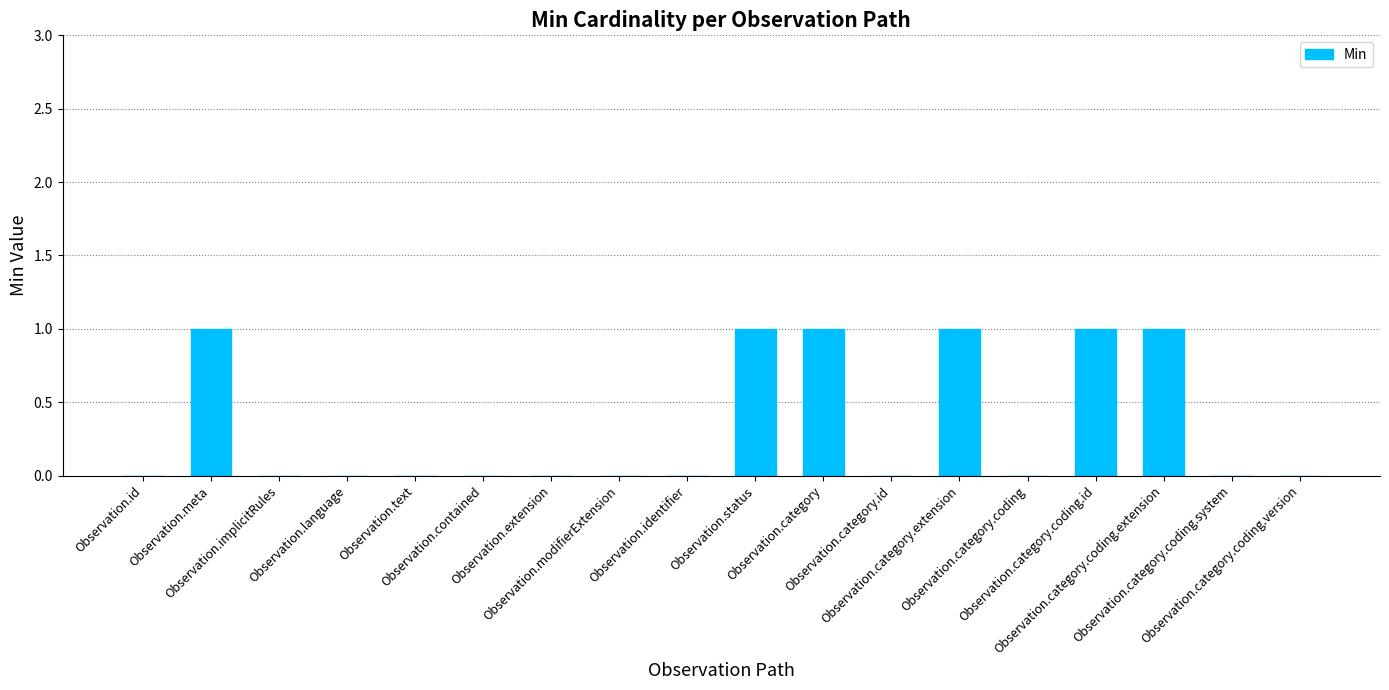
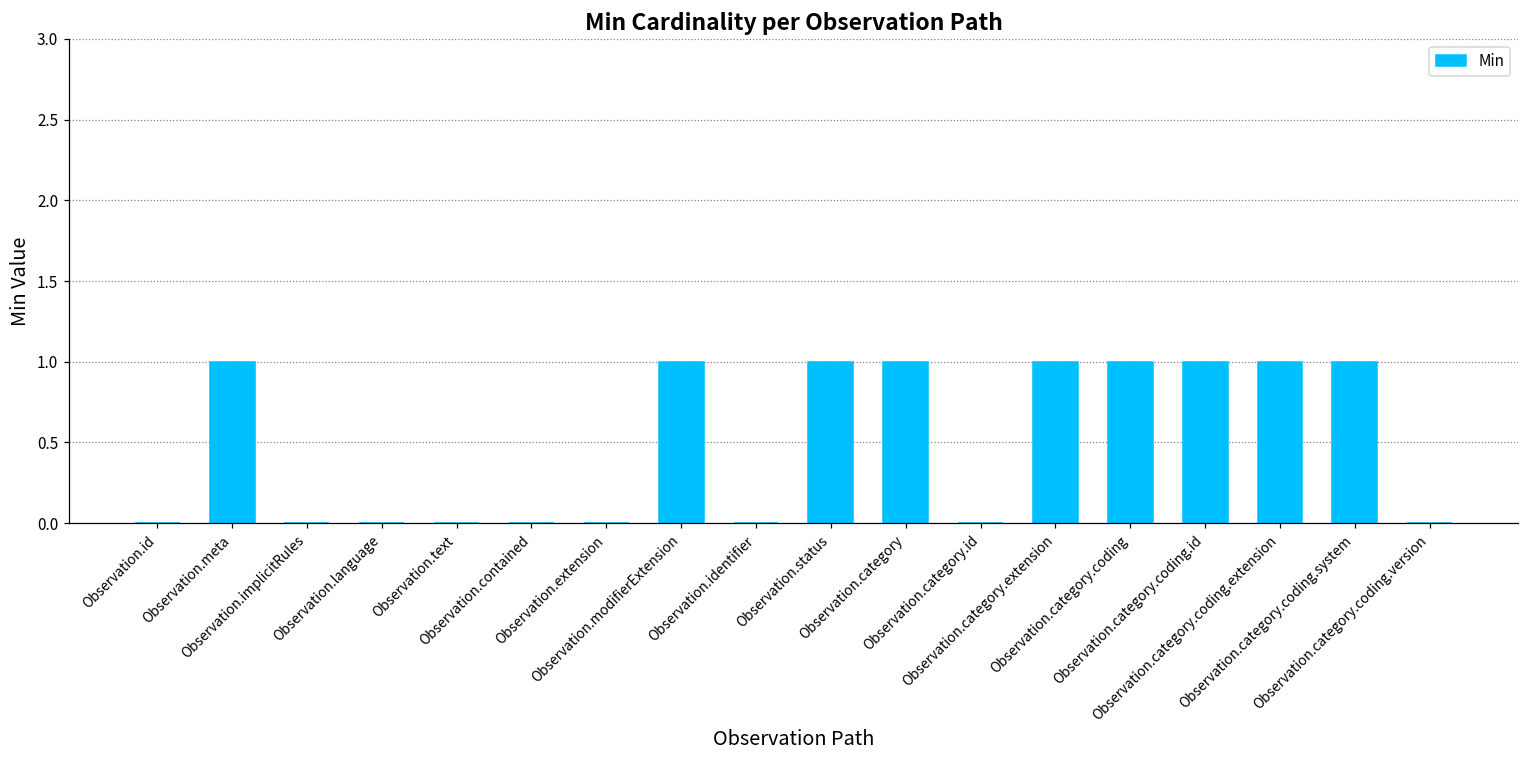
  {
    "Observation.id": 0,
    "Observation.meta": 1,
    "Observation.implicitRules": 0,
    "Observation.language": 0,
    "Observation.text": 0,
    "Observation.contained": 0,
    "Observation.extension": 0,
-   "Observation.modifierExtension": 0,
+   "Observation.modifierExtension": 1,
    "Observation.identifier": 0,
    "Observation.status": 1,
    "Observation.category": 1,
    "Observation.category.id": 0,
    "Observation.category.extension": 1,
-   "Observation.category.coding": 0,
+   "Observation.category.coding": 1,
    "Observation.category.coding.id": 1,
    "Observation.category.coding.extension": 1,
-   "Observation.category.coding.system": 0,
+   "Observation.category.coding.system": 1,
    "Observation.category.coding.version": 0
  }
